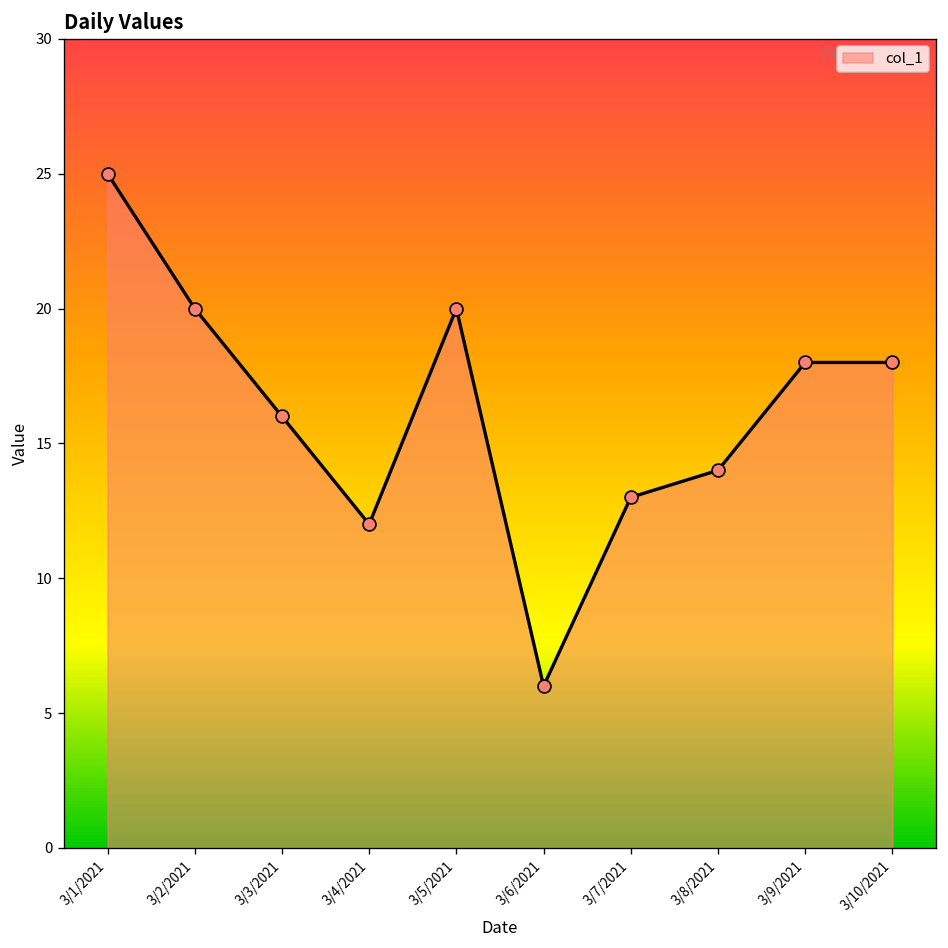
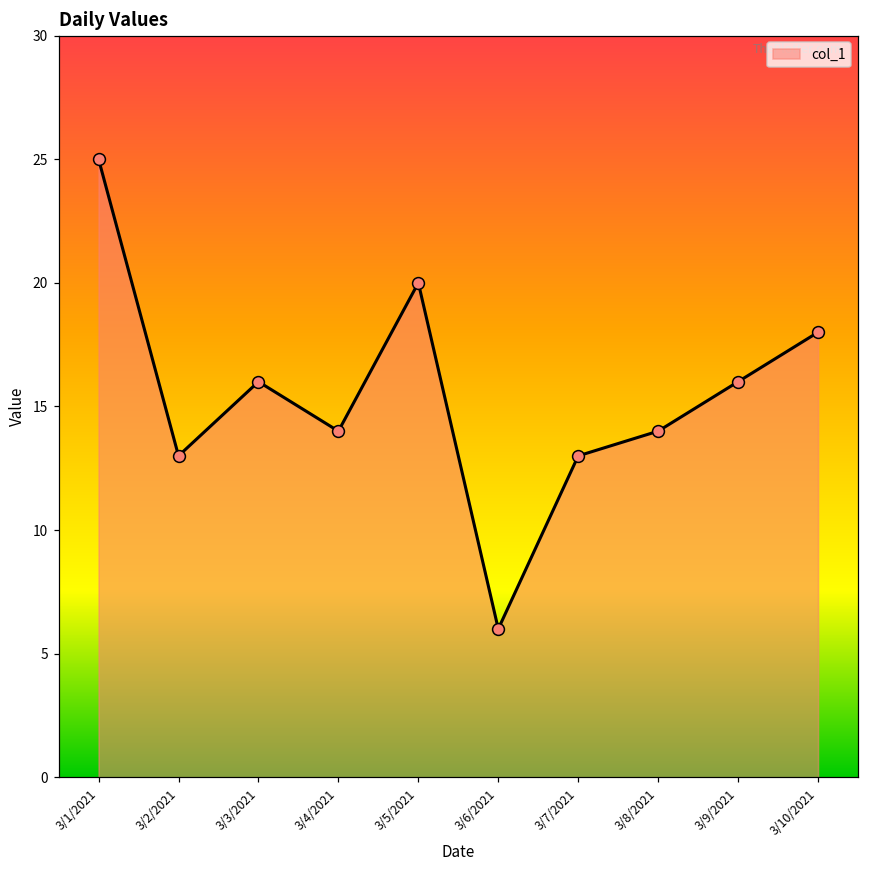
  {
    "3/1/2021": 25,
-   "3/2/2021": 20,
+   "3/2/2021": 13,
    "3/3/2021": 16,
-   "3/4/2021": 12,
+   "3/4/2021": 14,
    "3/5/2021": 20,
    "3/6/2021": 6,
    "3/7/2021": 13,
    "3/8/2021": 14,
-   "3/9/2021": 18,
+   "3/9/2021": 16,
    "3/10/2021": 18
  }
